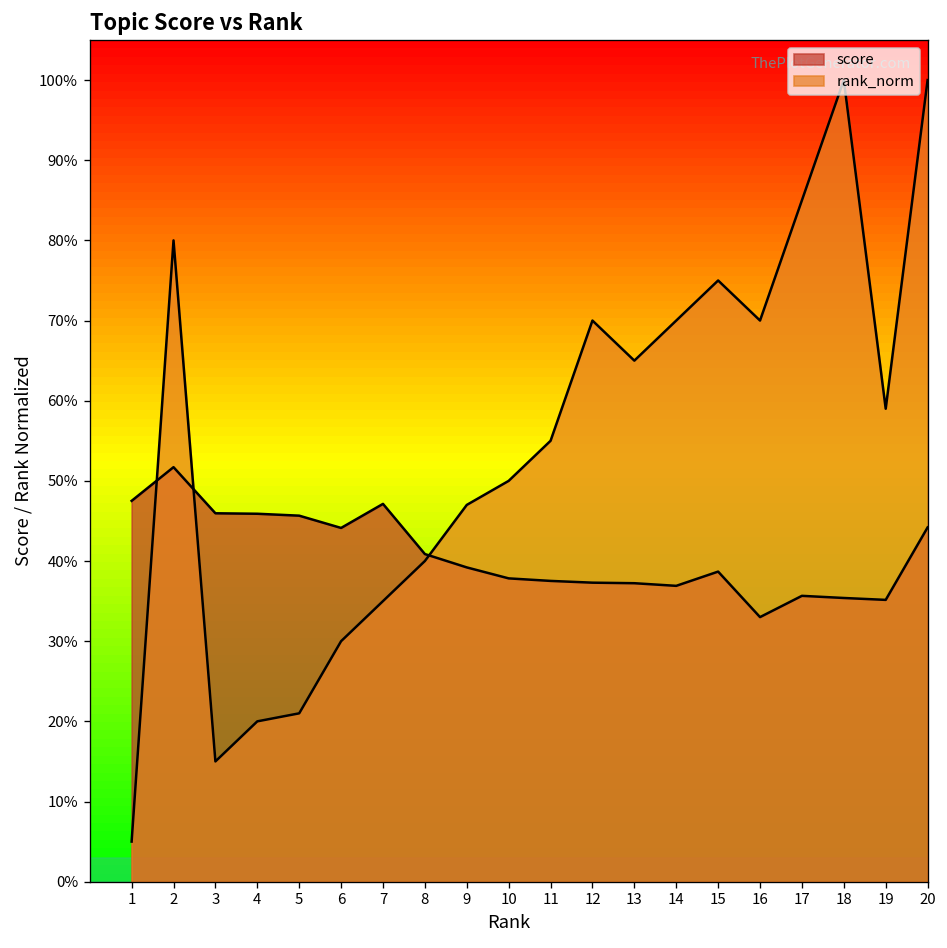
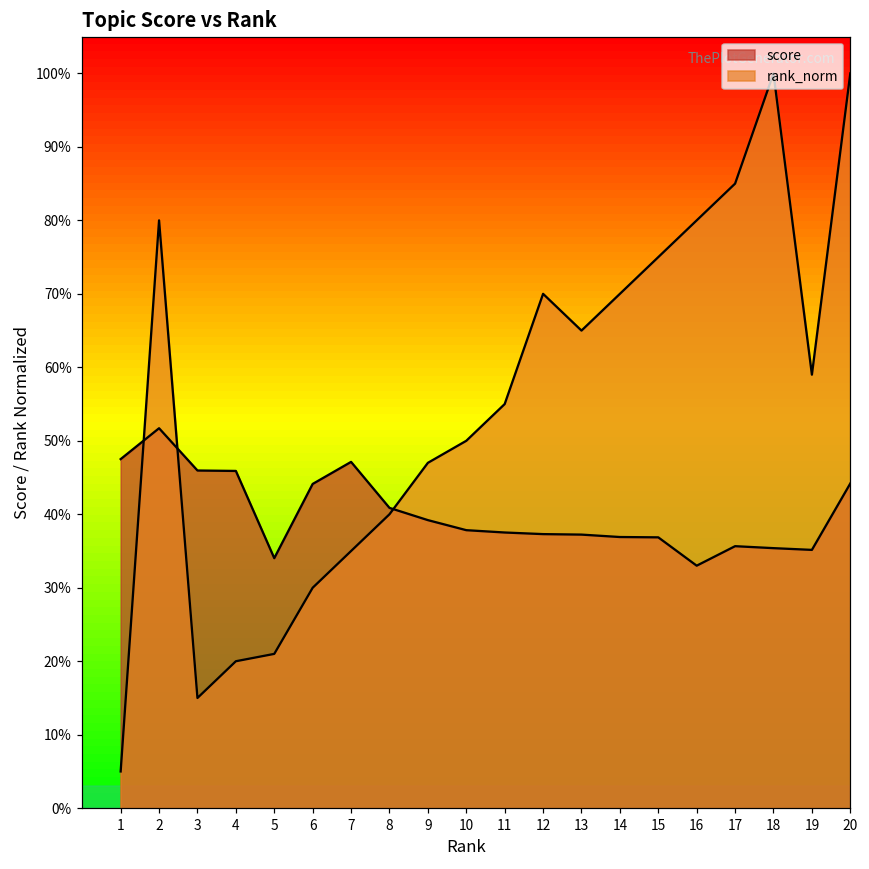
  {
    "score": {
      "1": "48%",
      "2": "52%",
      "3": "46%",
      "4": "46%",
-     "5": "46%",
+     "5": "34%",
      "6": "44%",
      "7": "47%",
      "8": "41%",
      "9": "39%",
      "10": "38%",
      "11": "38%",
      "12": "37%",
      "13": "37%",
      "14": "37%",
-     "15": "39%",
+     "15": "37%",
      "16": "33%",
      "17": "36%",
      "18": "35%",
      "19": "35%",
      "20": "44%"
    },
    "rank_norm": {
      "1": "5%",
      "2": "80%",
      "3": "15%",
      "4": "20%",
      "5": "21%",
      "6": "30%",
      "7": "35%",
      "8": "40%",
      "9": "47%",
      "10": "50%",
      "11": "55%",
      "12": "70%",
      "13": "65%",
      "14": "70%",
      "15": "75%",
-     "16": "70%",
+     "16": "80%",
      "17": "85%",
      "19": "59%",
      "20": "100%"
    }
  }
